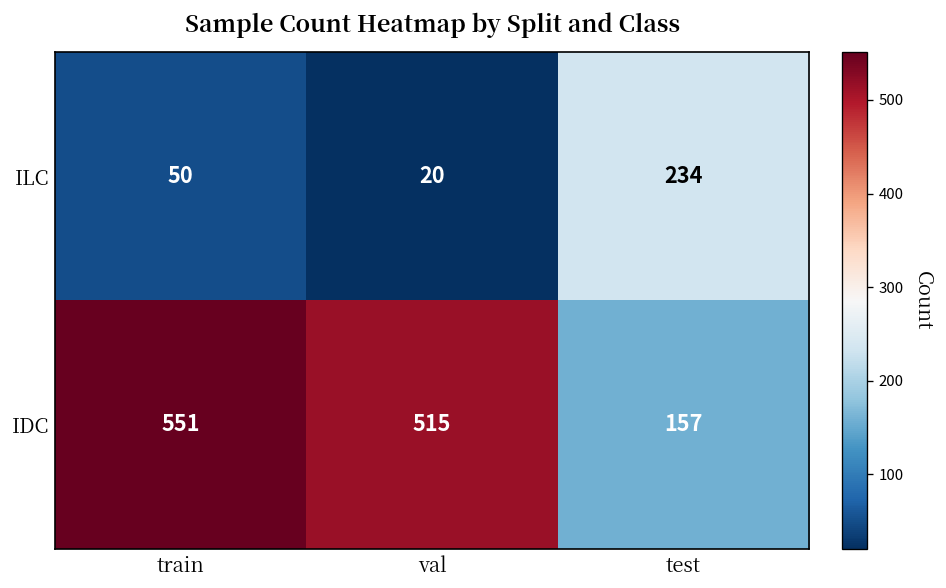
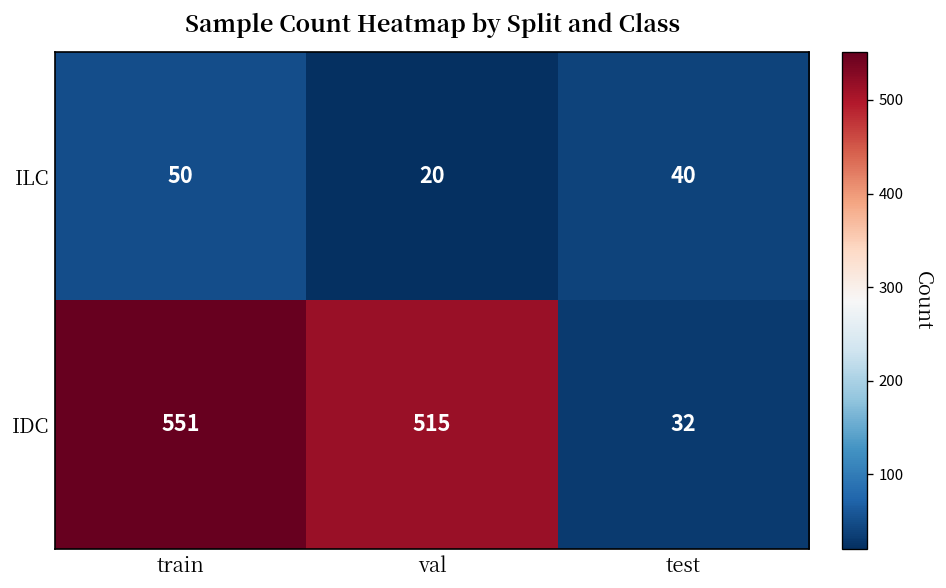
  {
    "ILC": {
      "train": 50,
      "val": 20,
-     "test": 234
+     "test": 40
    },
    "IDC": {
      "train": 551,
      "val": 515,
-     "test": 157
+     "test": 32
    }
  }
